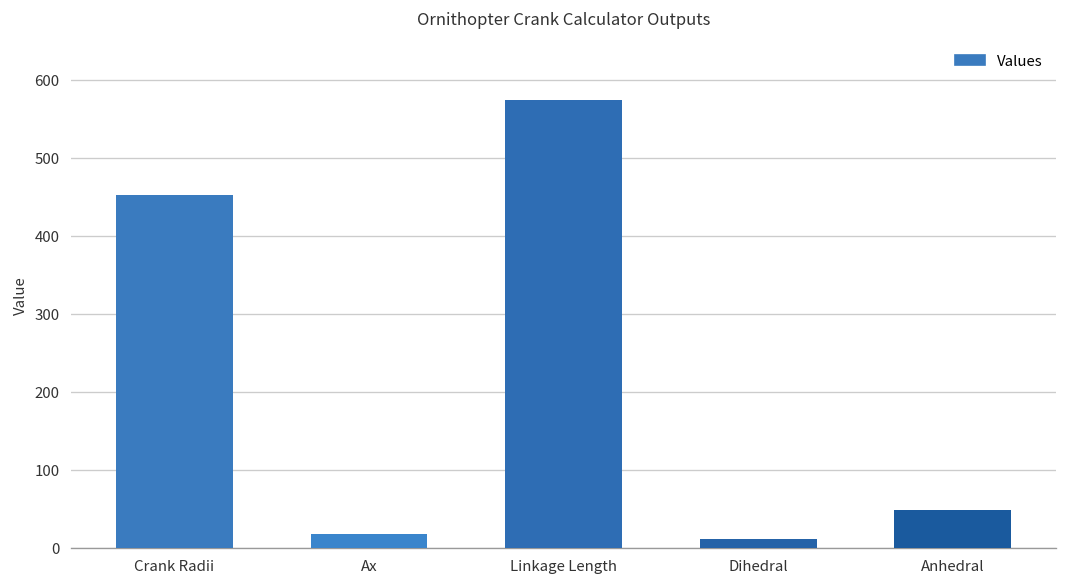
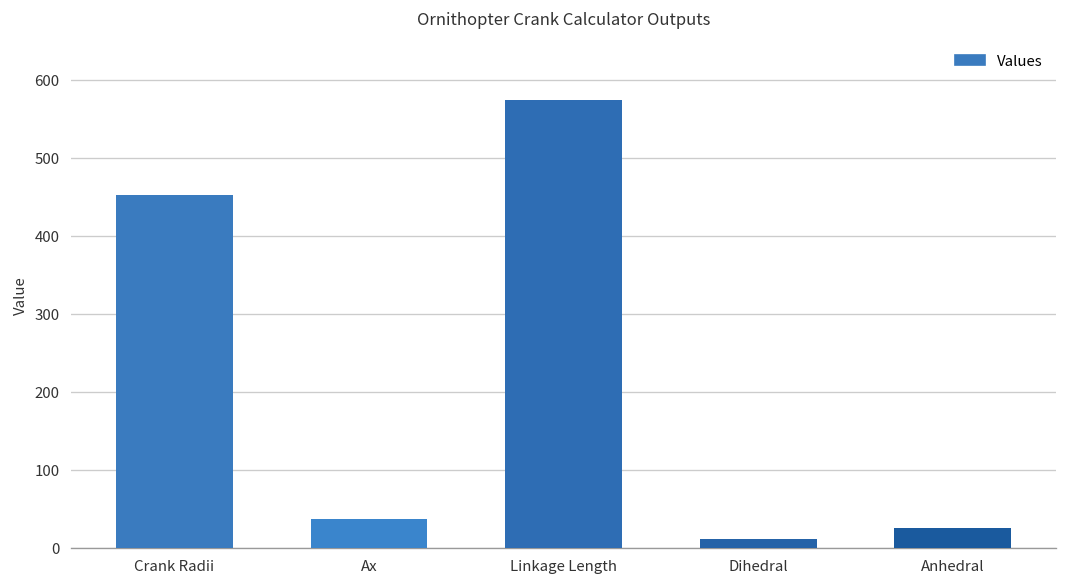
  {
    "Crank Radii": 450,
-   "Ax": 20,
+   "Ax": 40,
    "Linkage Length": 570,
    "Dihedral": 10,
-   "Anhedral": 50
+   "Anhedral": 30
  }
